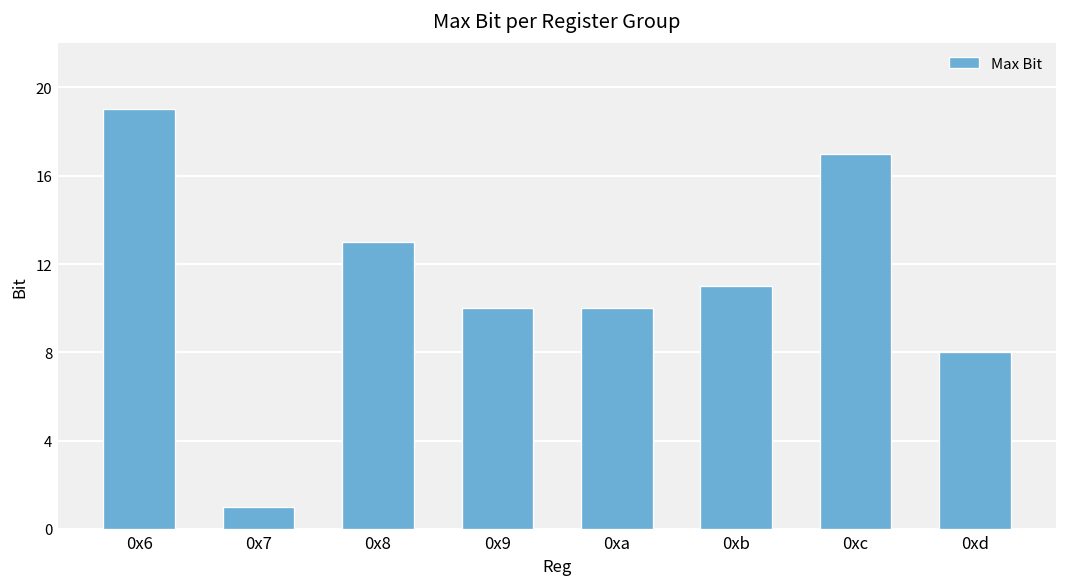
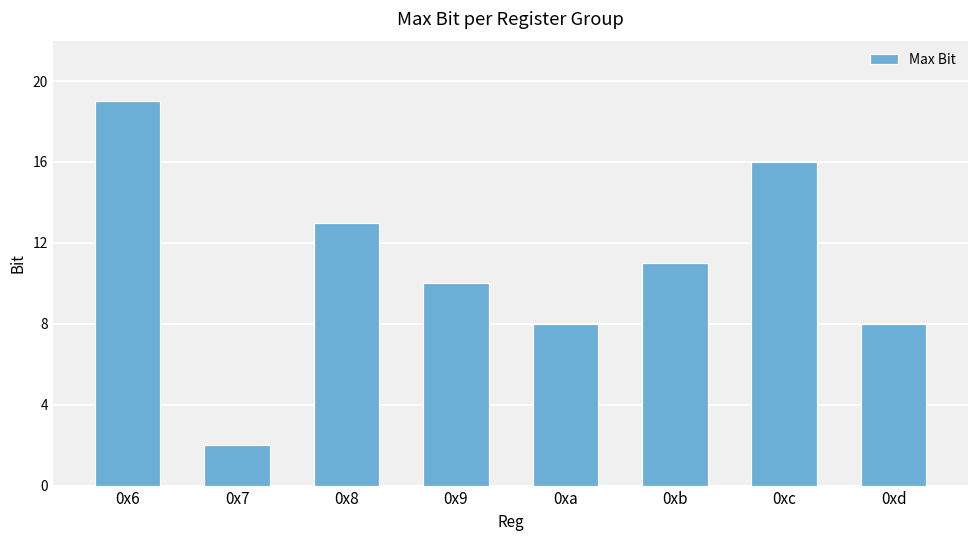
  {
    "0x6": 19,
-   "0x7": 1,
+   "0x7": 2,
    "0x8": 13,
    "0x9": 10,
-   "0xa": 10,
+   "0xa": 8,
    "0xb": 11,
-   "0xc": 17,
+   "0xc": 16,
    "0xd": 8
  }
